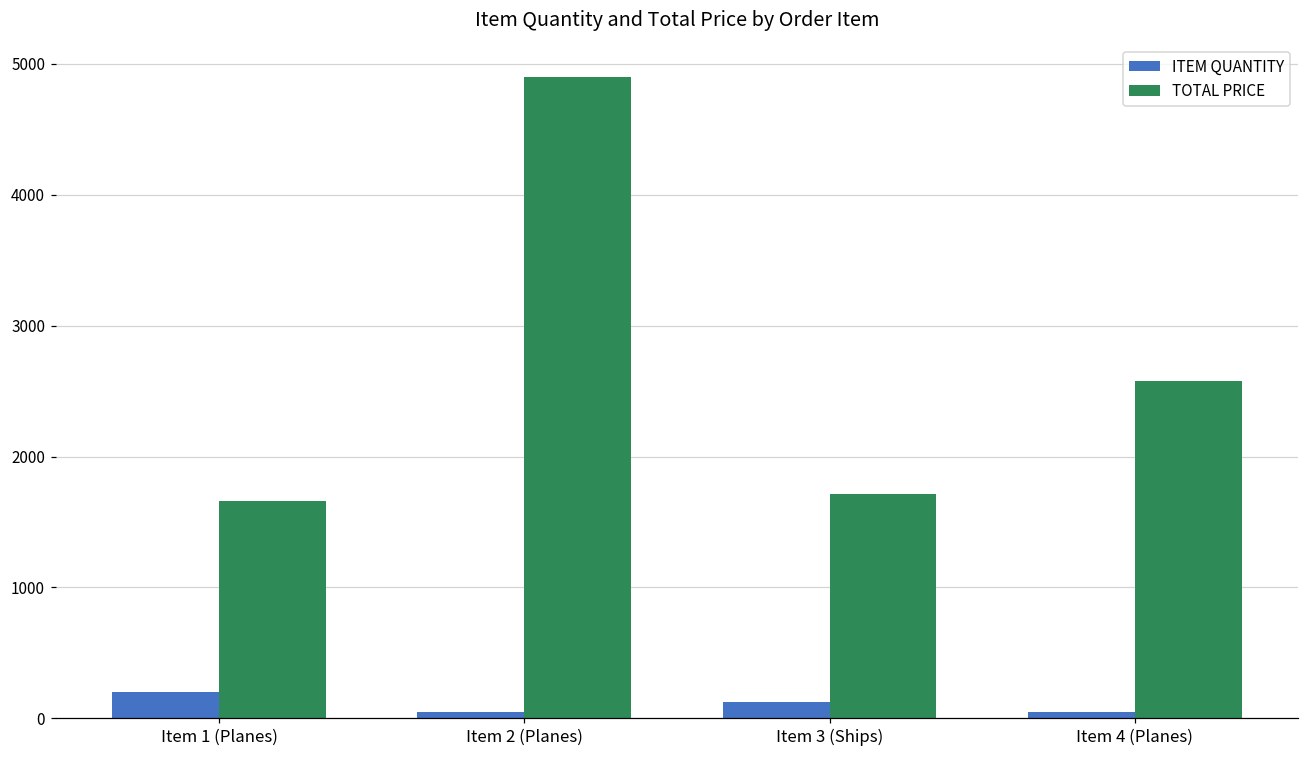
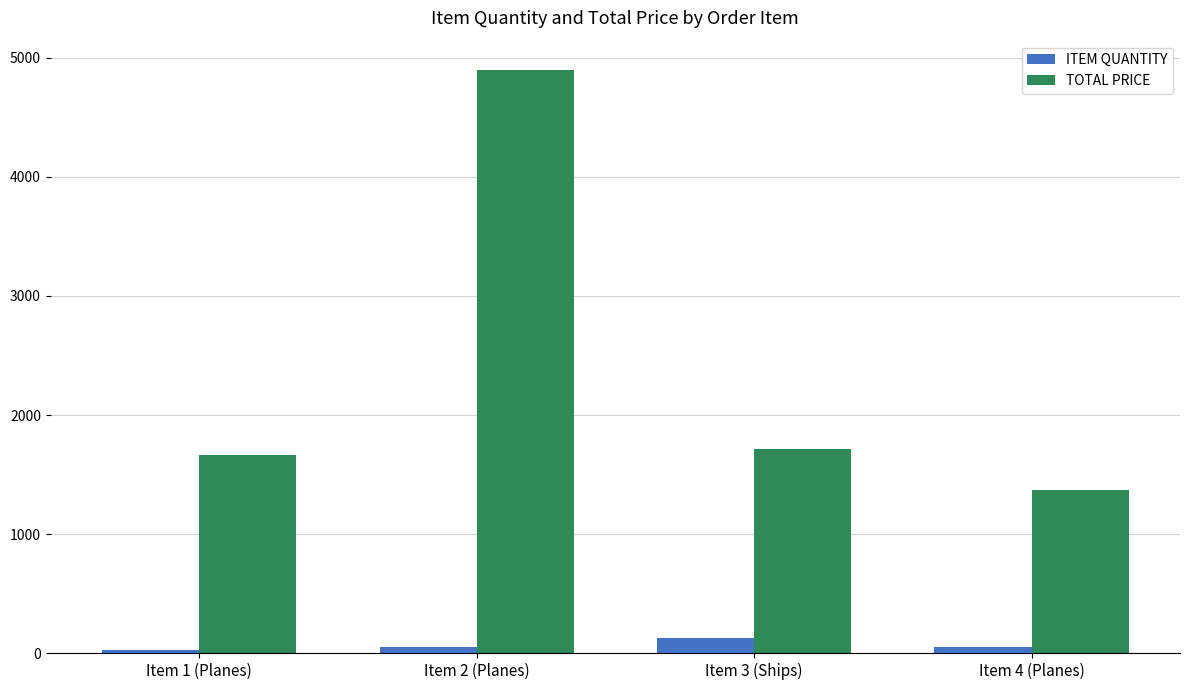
  {
    "ITEM QUANTITY": {
-     "Item 1 (Planes)": 200,
+     "Item 1 (Planes)": 20,
      "Item 2 (Planes)": 50,
      "Item 3 (Ships)": 130,
      "Item 4 (Planes)": 50
    },
    "TOTAL PRICE": {
      "Item 1 (Planes)": 1660,
      "Item 2 (Planes)": 4900,
      "Item 3 (Ships)": 1710,
-     "Item 4 (Planes)": 2580
+     "Item 4 (Planes)": 1370
    }
  }
